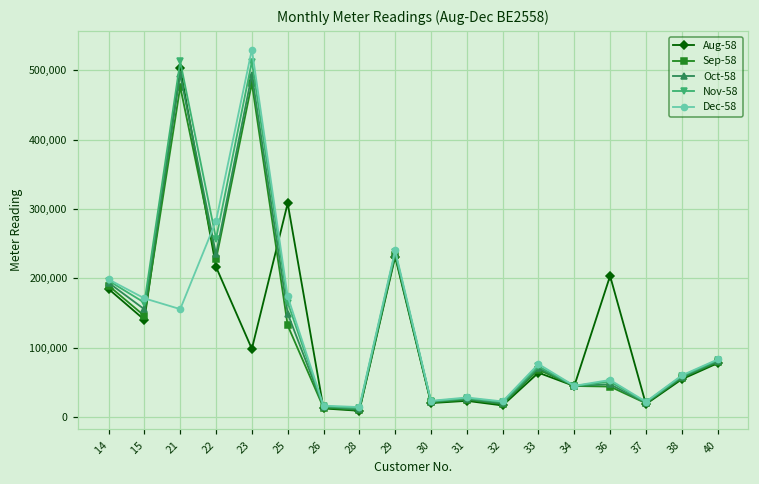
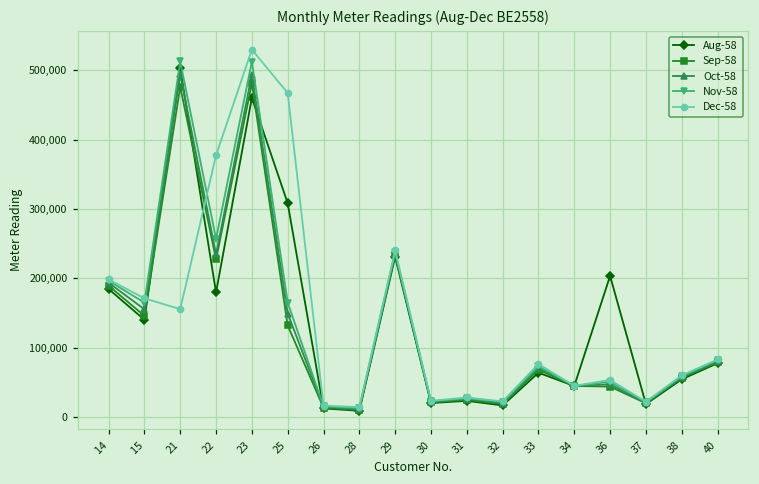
  {
    "Aug-58": {
      "14": "180,000",
      "15": "140,000",
      "21": "500,000",
-     "22": "220,000",
-     "23": "100,000",
+     "22": "180,000",
+     "23": "460,000",
      "25": "310,000",
      "33": "60,000",
      "36": "200,000"
    },
    "Dec-58": {
      "15": "170,000",
      "21": "160,000",
-     "22": "280,000",
+     "22": "380,000",
      "23": "530,000",
-     "25": "170,000"
+     "25": "470,000"
    }
  }
